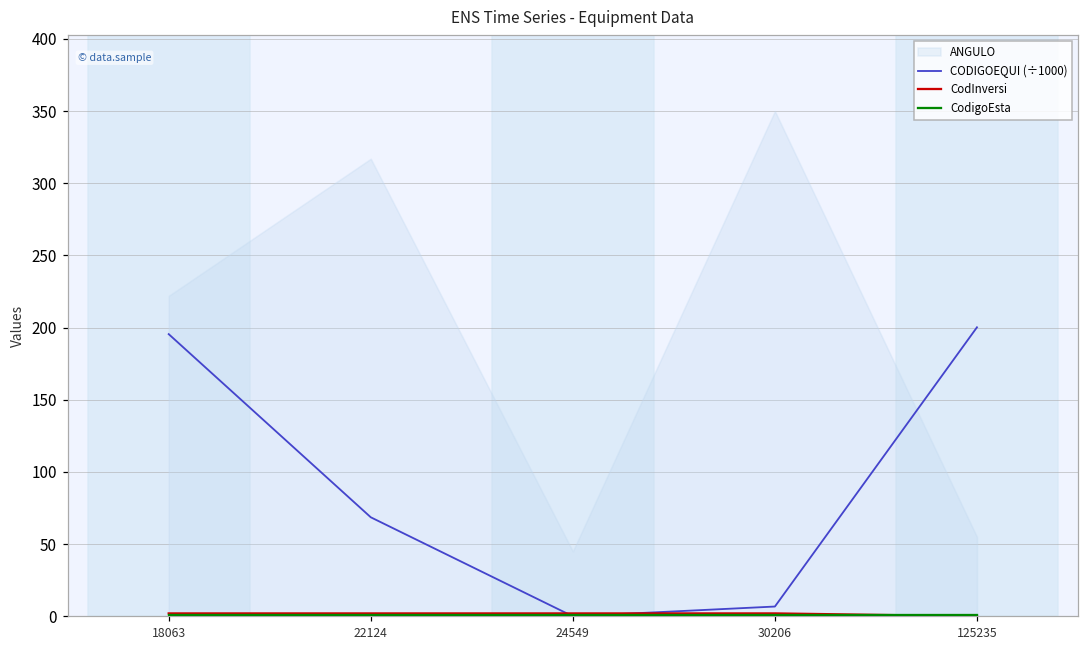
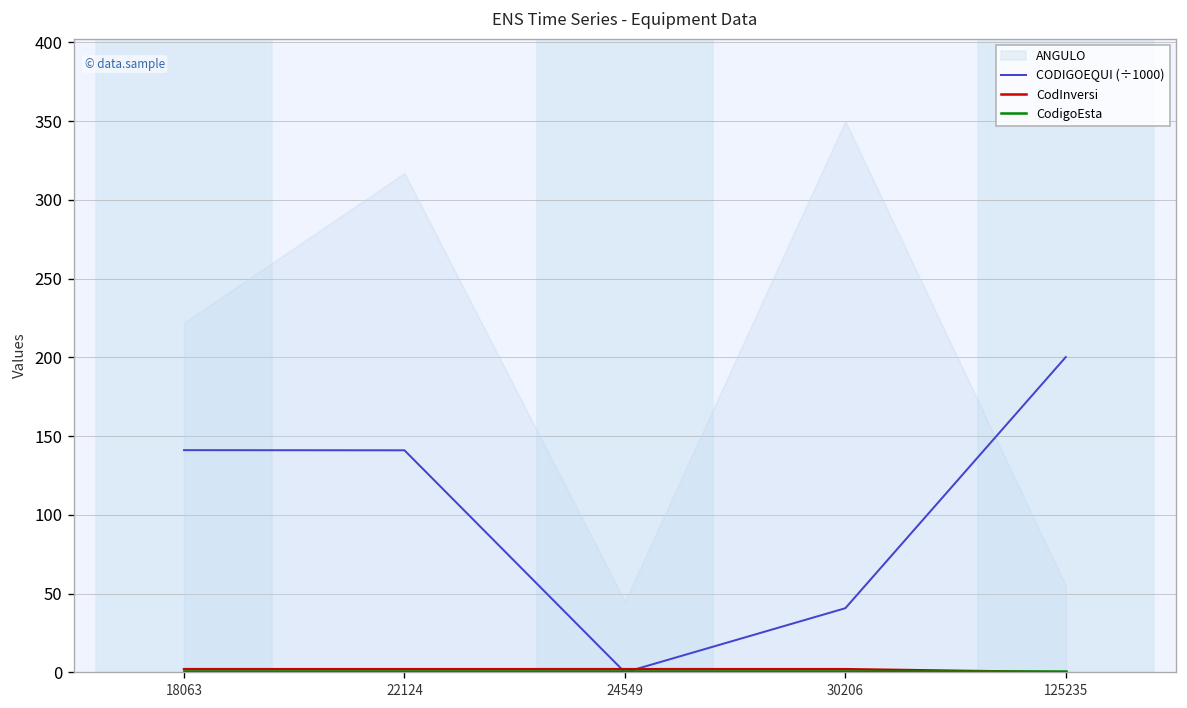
  {
    "CODIGOEQUI (÷1000)": {
-     "18063": 195,
-     "22124": 69,
-     "30206": 7,
+     "18063": 141,
+     "22124": 141,
+     "30206": 41,
      "125235": 200
    },
    "ANGULO": {
      "18063": 222,
      "22124": 317,
      "24549": 45,
      "30206": 350,
      "125235": 55
    }
  }
